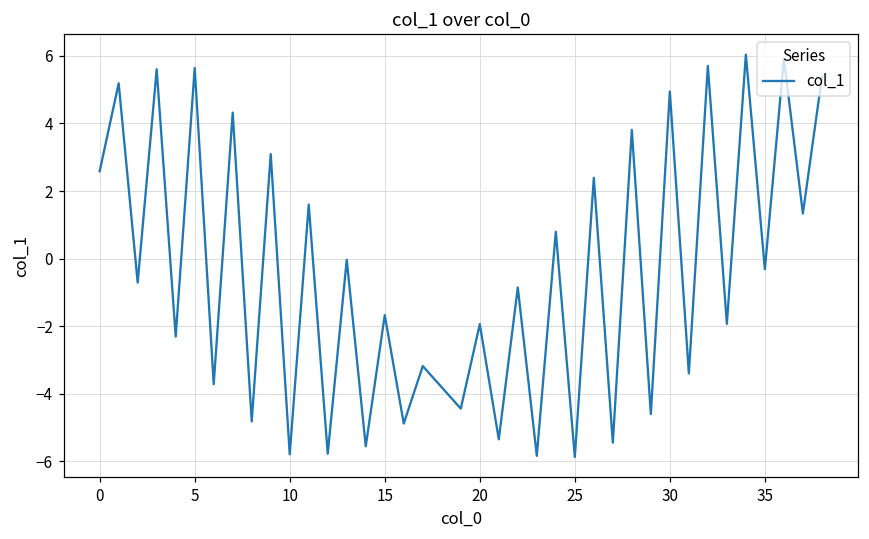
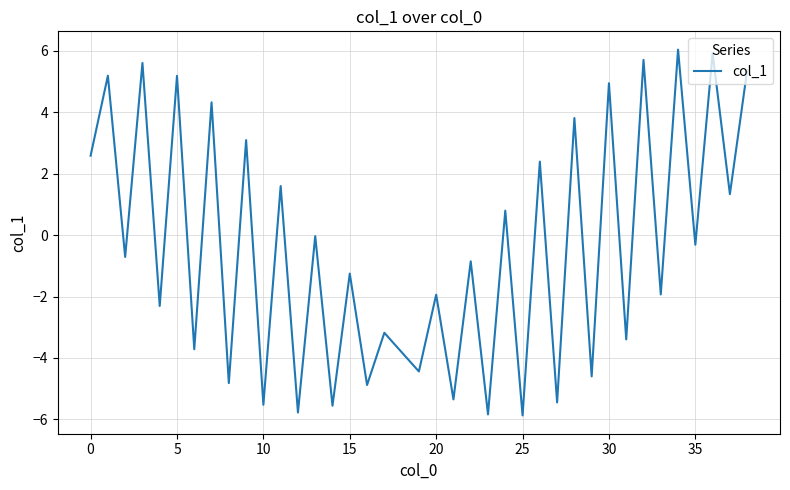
  {
    "0": 2.6,
-   "5": 5.6,
-   "10": -5.8,
-   "15": -1.7,
+   "5": 5.2,
+   "10": -5.5,
+   "15": -1.3,
    "20": -1.9,
    "25": -5.9,
    "30": 4.9,
    "35": -0.3
  }
